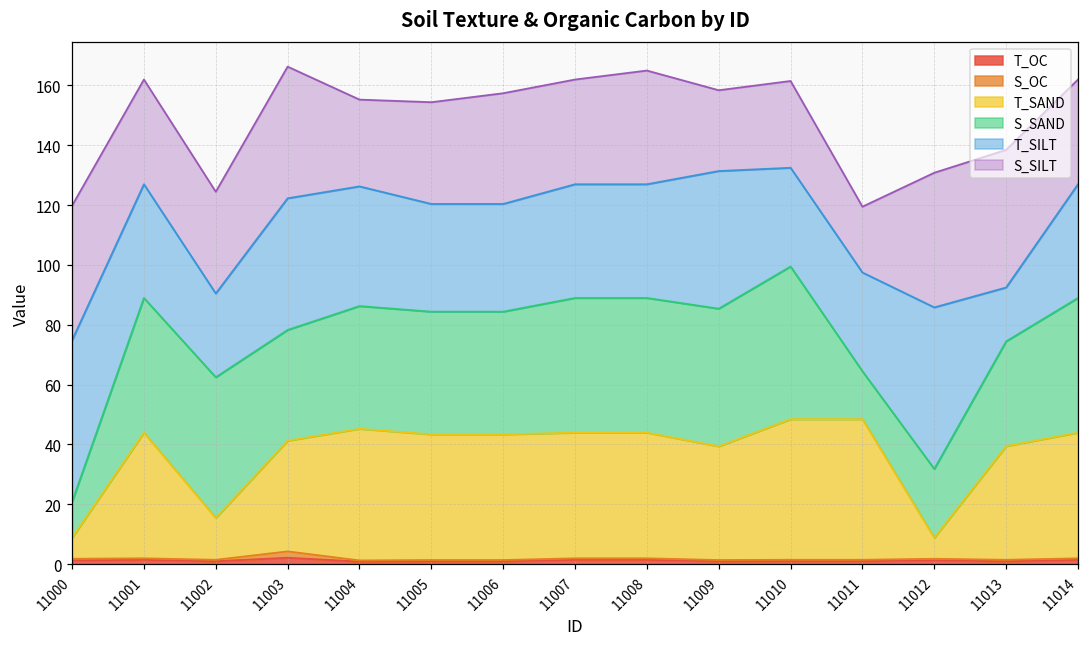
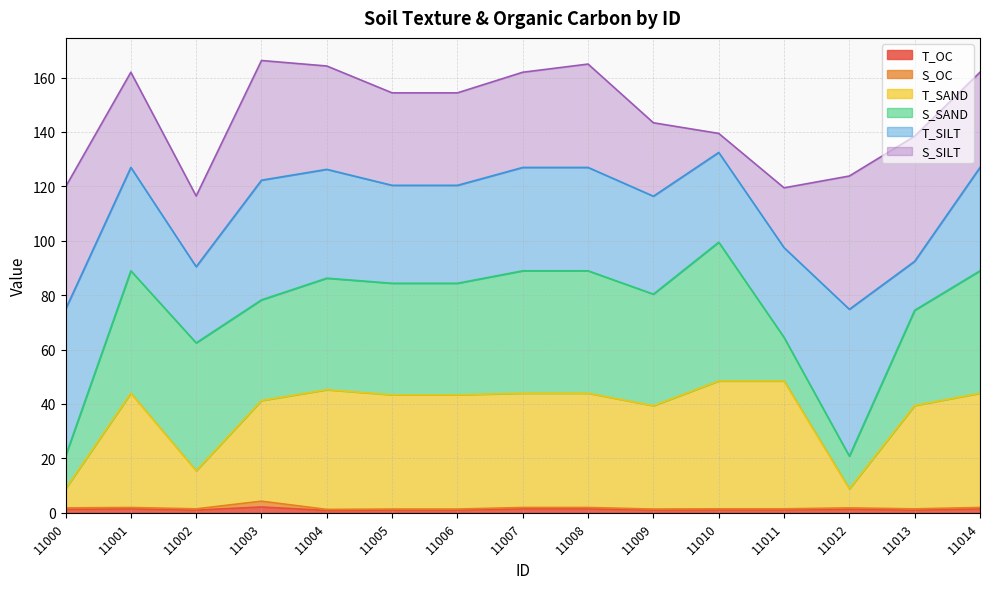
  {
    "T_SAND": {
      "11000": 7,
      "11001": 42,
      "11002": 14,
      "11003": 37,
      "11004": 44,
      "11005": 42,
      "11006": 42,
      "11007": 42,
      "11008": 42,
      "11009": 38,
      "11010": 47,
      "11011": 47,
      "11012": 7,
      "11013": 38,
      "11014": 42
    },
    "S_SAND": {
      "11000": 12,
      "11001": 45,
      "11002": 47,
      "11003": 37,
      "11004": 41,
      "11005": 41,
      "11006": 41,
      "11007": 45,
      "11008": 45,
-     "11009": 46,
+     "11009": 41,
      "11010": 51,
      "11011": 16,
-     "11012": 23,
+     "11012": 12,
      "11013": 35,
      "11014": 45
    },
    "T_SILT": {
      "11000": 54,
      "11001": 38,
      "11002": 28,
      "11003": 44,
      "11004": 40,
      "11005": 36,
      "11006": 36,
      "11007": 38,
      "11008": 38,
-     "11009": 46,
+     "11009": 36,
      "11010": 33,
      "11011": 33,
      "11012": 54,
      "11013": 18,
      "11014": 38
    },
    "S_SILT": {
      "11000": 45,
      "11001": 35,
-     "11002": 34,
+     "11002": 26,
      "11003": 44,
-     "11004": 29,
+     "11004": 38,
      "11005": 34,
-     "11006": 37,
+     "11006": 34,
      "11007": 35,
      "11008": 38,
      "11009": 27,
-     "11010": 29,
+     "11010": 7,
      "11011": 22,
-     "11012": 45,
+     "11012": 49,
      "11014": 35
    }
  }
